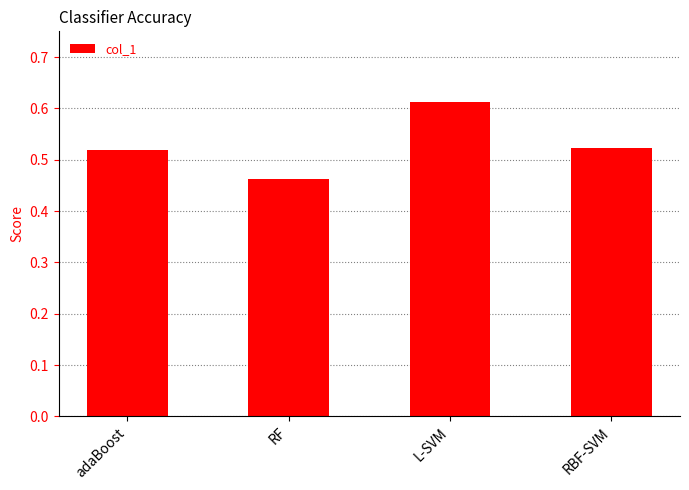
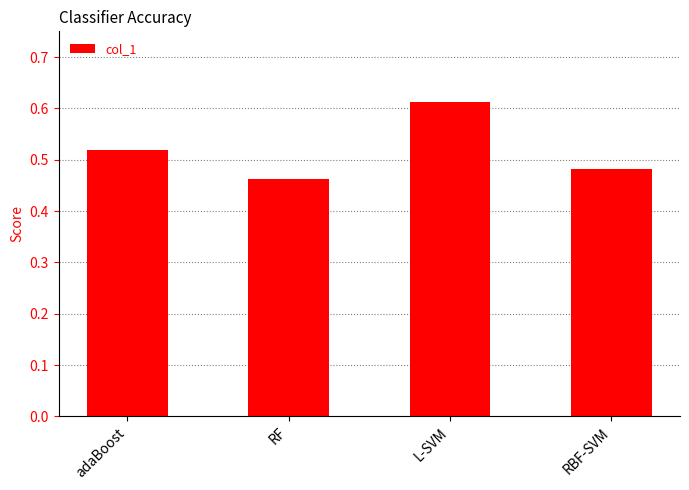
  {
    "adaBoost": 0.52,
    "RF": 0.46,
    "L-SVM": 0.61,
-   "RBF-SVM": 0.52
+   "RBF-SVM": 0.48
  }
